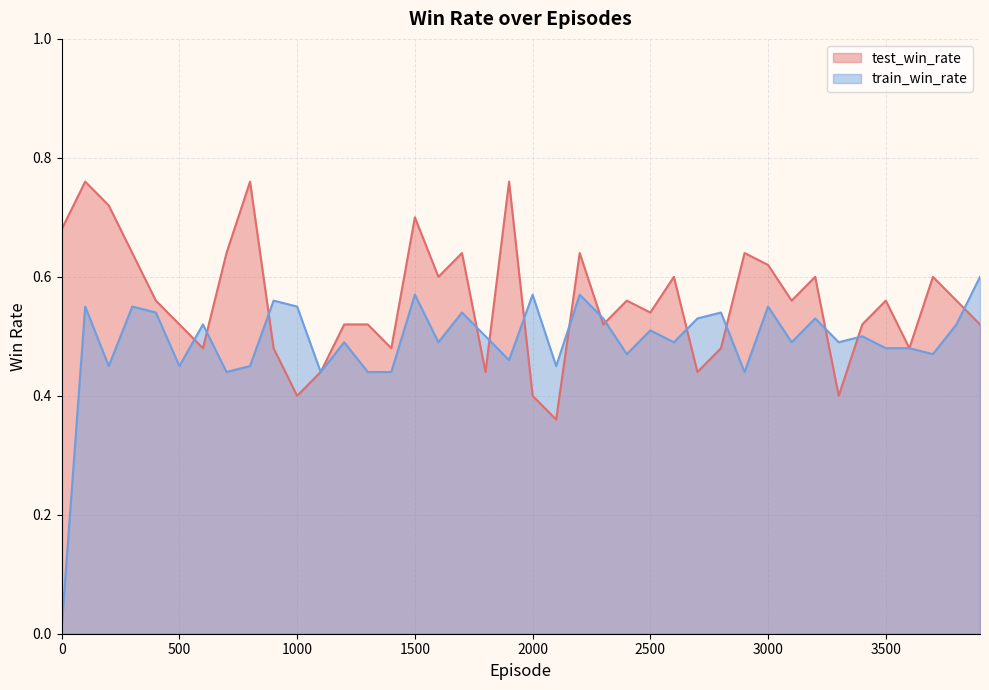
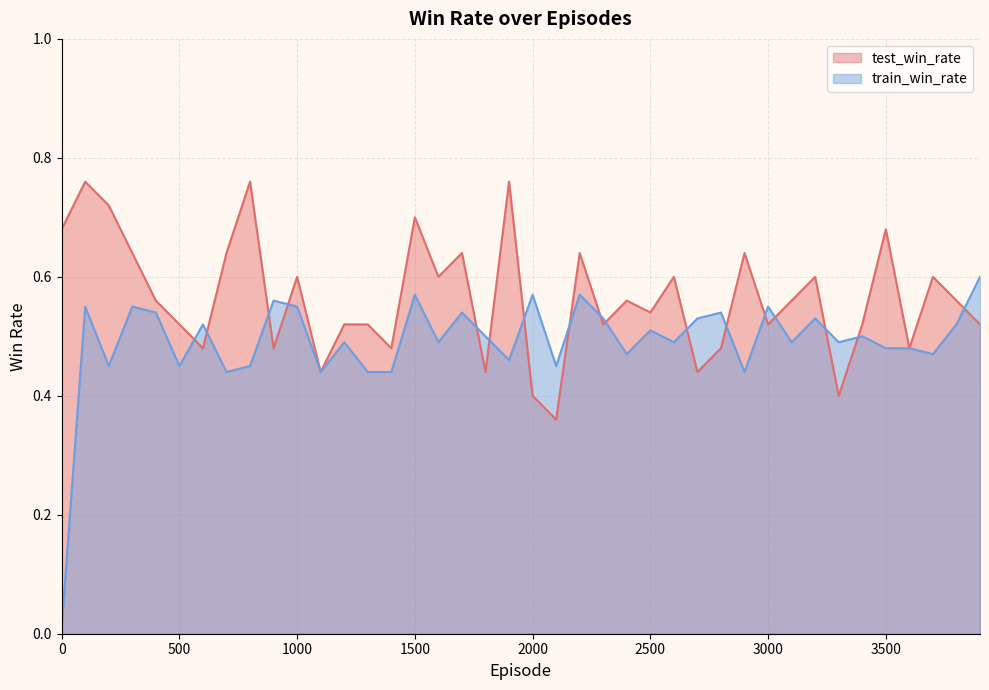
  {
    "test_win_rate": {
      "0": 0.68,
      "500": 0.52,
-     "1000": 0.4,
+     "1000": 0.6,
      "1500": 0.70,
      "2000": 0.40,
      "2500": 0.54,
-     "3000": 0.62,
-     "3500": 0.56
+     "3000": 0.52,
+     "3500": 0.68
    },
    "train_win_rate": {
      "0": 0.01,
      "500": 0.45,
      "1000": 0.55,
      "1500": 0.57,
      "2000": 0.57,
      "2500": 0.51,
      "3000": 0.55,
      "3500": 0.48
    }
  }
